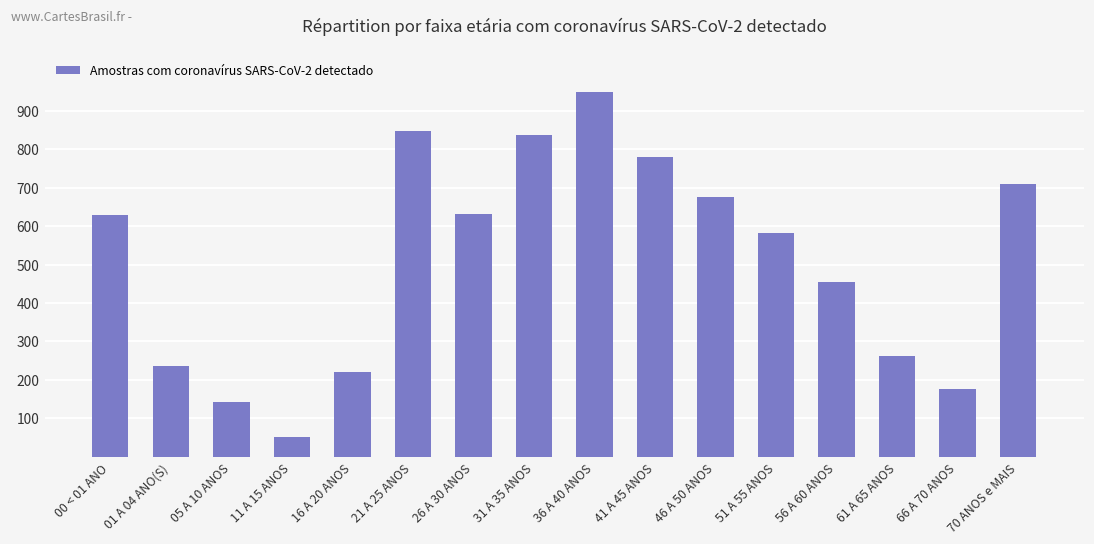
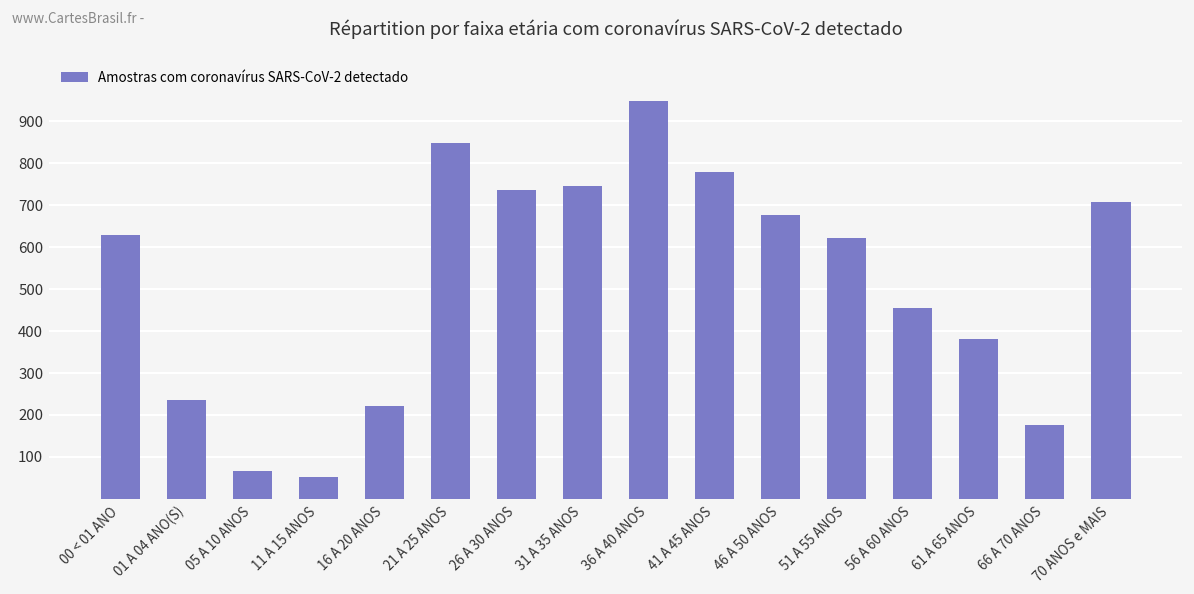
  {
    "00 < 01 ANO": 630,
    "01 A 04 ANO(S)": 240,
-   "05 A 10 ANOS": 140,
+   "05 A 10 ANOS": 70,
    "11 A 15 ANOS": 50,
    "16 A 20 ANOS": 220,
    "21 A 25 ANOS": 850,
-   "26 A 30 ANOS": 630,
-   "31 A 35 ANOS": 840,
+   "26 A 30 ANOS": 740,
+   "31 A 35 ANOS": 750,
    "36 A 40 ANOS": 950,
    "41 A 45 ANOS": 780,
    "46 A 50 ANOS": 680,
-   "51 A 55 ANOS": 580,
+   "51 A 55 ANOS": 620,
    "56 A 60 ANOS": 460,
-   "61 A 65 ANOS": 260,
+   "61 A 65 ANOS": 380,
    "66 A 70 ANOS": 180,
    "70 ANOS e MAIS": 710
  }
